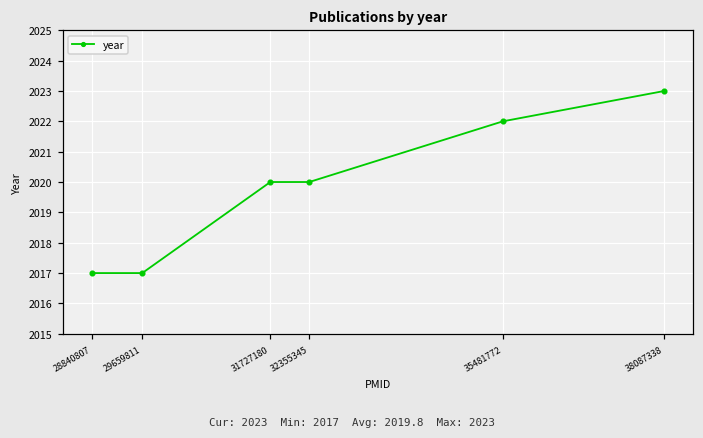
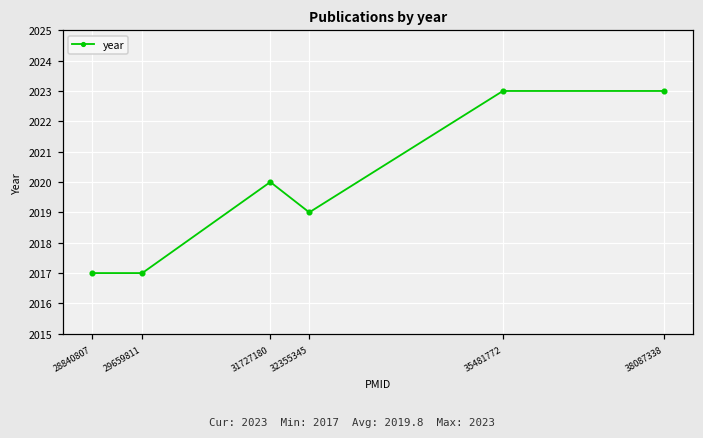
  {
    "28840807": 2017,
    "29659811": 2017,
    "31727180": 2020,
-   "32355345": 2020,
-   "35481772": 2022,
+   "32355345": 2019,
+   "35481772": 2023,
    "38087338": 2023
  }
